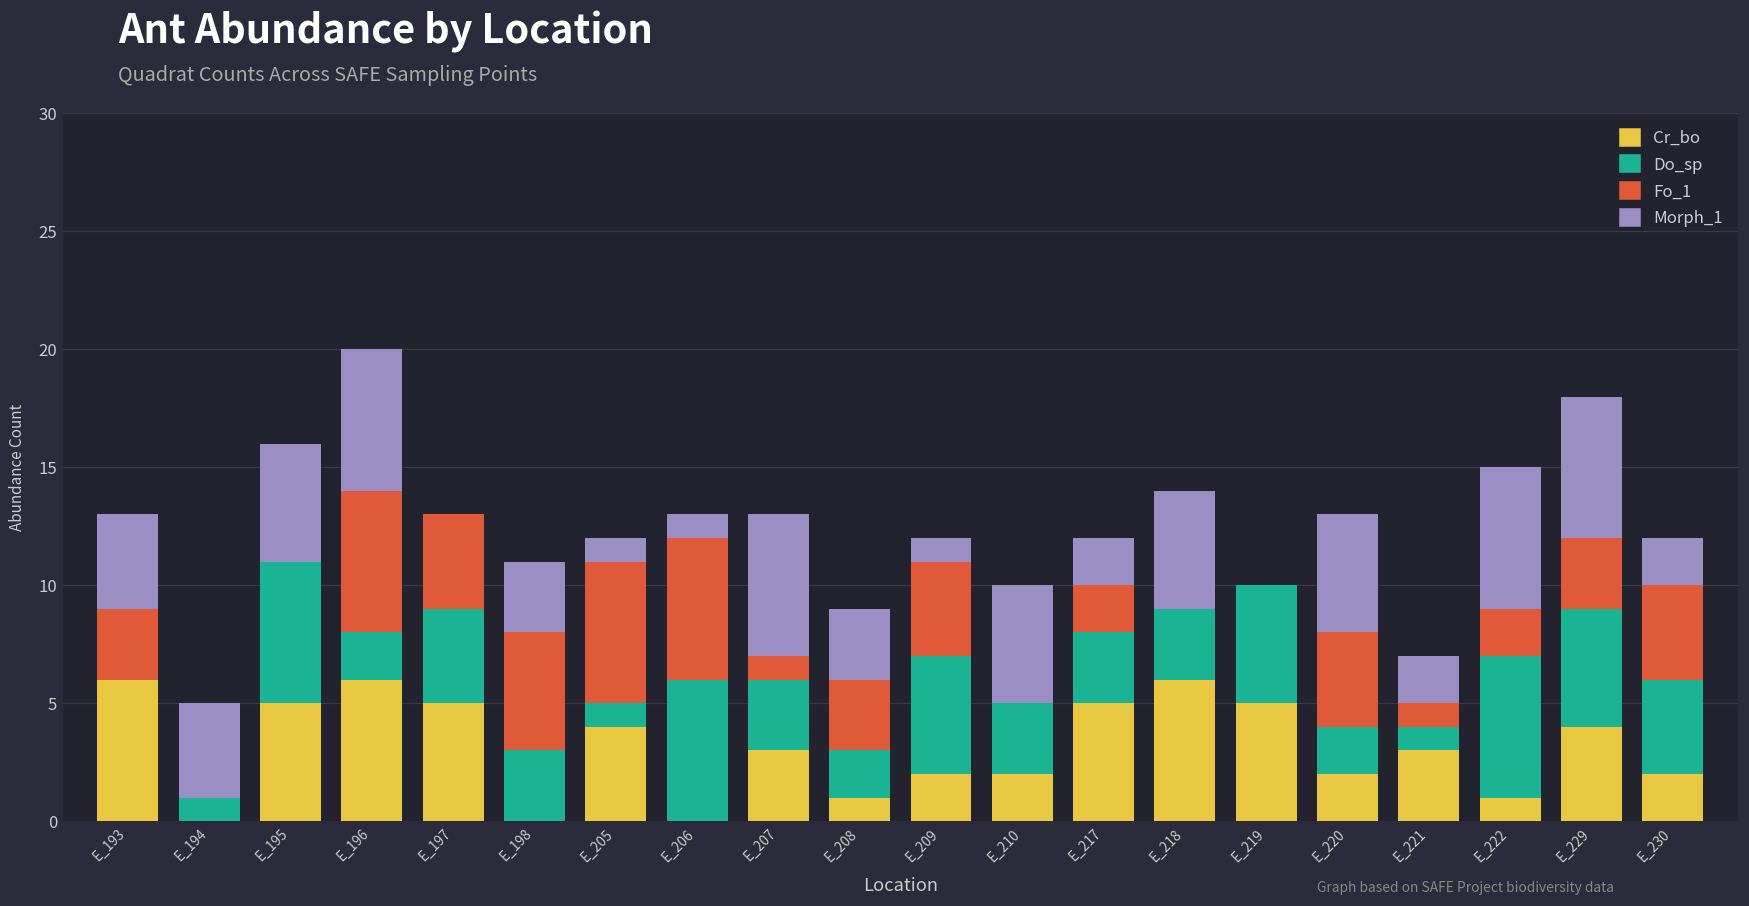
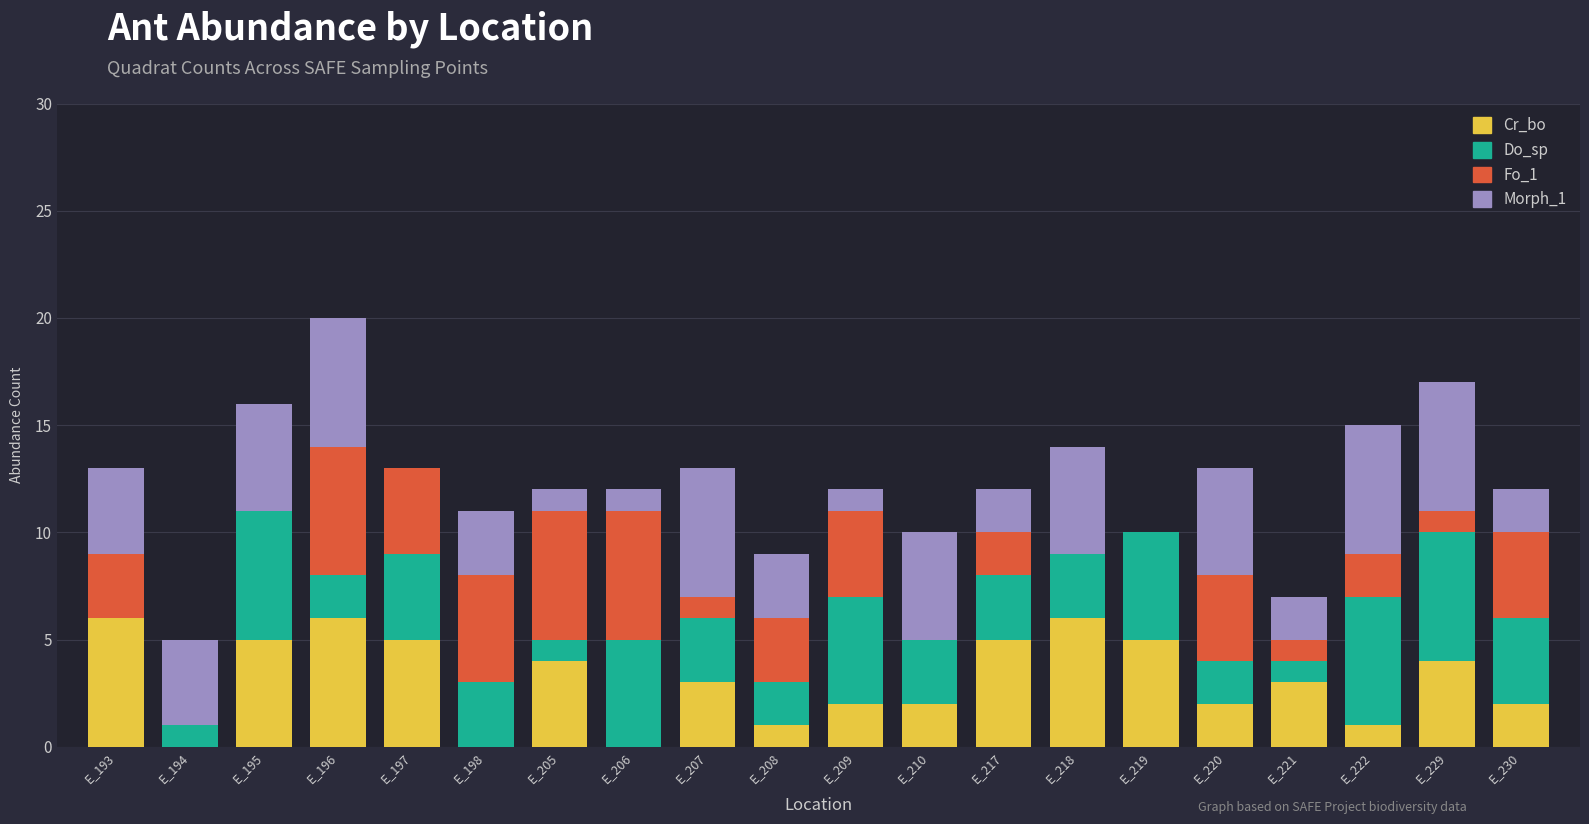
  {
    "Cr_bo": {
      "E_193": 6,
      "E_194": 0,
      "E_195": 5,
      "E_196": 6,
      "E_197": 5,
      "E_198": 0,
      "E_205": 4,
      "E_206": 0,
      "E_207": 3,
      "E_208": 1,
      "E_209": 2,
      "E_210": 2,
      "E_217": 5,
      "E_218": 6,
      "E_219": 5,
      "E_220": 2,
      "E_221": 3,
      "E_222": 1,
      "E_229": 4,
      "E_230": 2
    },
    "Do_sp": {
      "E_193": 0,
      "E_194": 1,
      "E_195": 6,
      "E_196": 2,
      "E_197": 4,
      "E_198": 3,
      "E_205": 1,
-     "E_206": 6,
+     "E_206": 5,
      "E_207": 3,
      "E_208": 2,
      "E_209": 5,
      "E_210": 3,
      "E_217": 3,
      "E_218": 3,
      "E_219": 5,
      "E_220": 2,
      "E_221": 1,
      "E_222": 6,
-     "E_229": 5,
+     "E_229": 6,
      "E_230": 4
    },
    "Fo_1": {
      "E_193": 3,
      "E_194": 0,
      "E_195": 0,
      "E_196": 6,
      "E_197": 4,
      "E_198": 5,
      "E_205": 6,
      "E_206": 6,
      "E_207": 1,
      "E_208": 3,
      "E_209": 4,
      "E_210": 0,
      "E_217": 2,
      "E_218": 0,
      "E_219": 0,
      "E_220": 4,
      "E_221": 1,
      "E_222": 2,
-     "E_229": 3,
+     "E_229": 1,
      "E_230": 4
    },
    "Morph_1": {
      "E_193": 4,
      "E_194": 4,
      "E_195": 5,
      "E_196": 6,
      "E_197": 0,
      "E_198": 3,
      "E_205": 1,
      "E_206": 1,
      "E_207": 6,
      "E_208": 3,
      "E_209": 1,
      "E_210": 5,
      "E_217": 2,
      "E_218": 5,
      "E_219": 0,
      "E_220": 5,
      "E_221": 2,
      "E_222": 6,
      "E_229": 6,
      "E_230": 2
    }
  }
